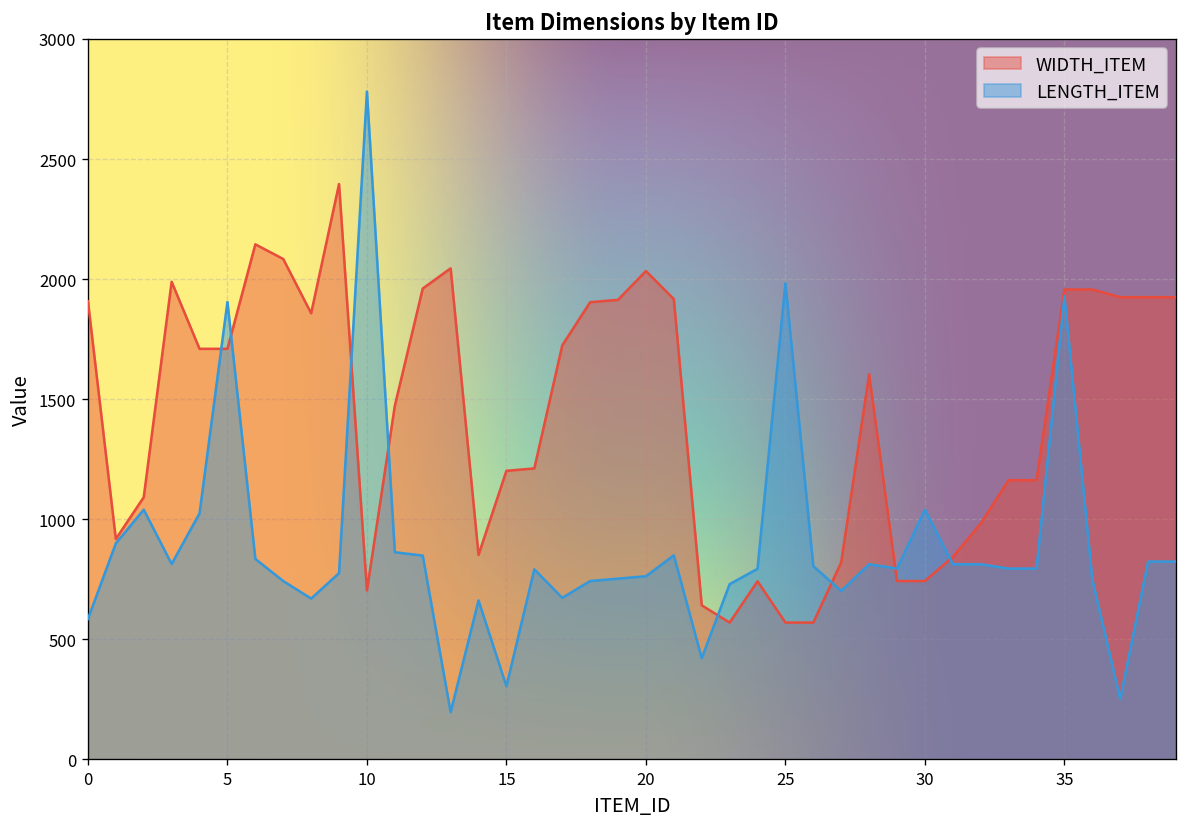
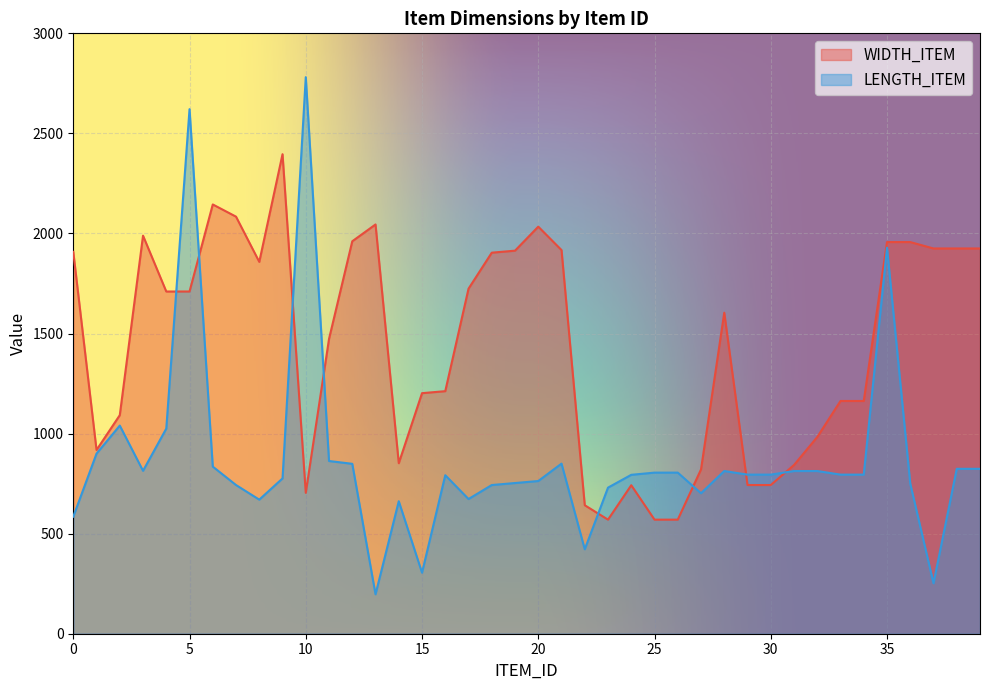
  {
    "WIDTH_ITEM": {
      "0": 1910,
      "5": 1710,
      "10": 700,
      "15": 1200,
      "20": 2030,
      "25": 570,
      "30": 740,
      "35": 1960
    },
    "LENGTH_ITEM": {
      "0": 590,
-     "5": 1910,
+     "5": 2620,
      "10": 2780,
      "15": 310,
      "20": 760,
-     "25": 1980,
-     "30": 1040,
+     "25": 810,
+     "30": 800,
      "35": 1930
    }
  }
